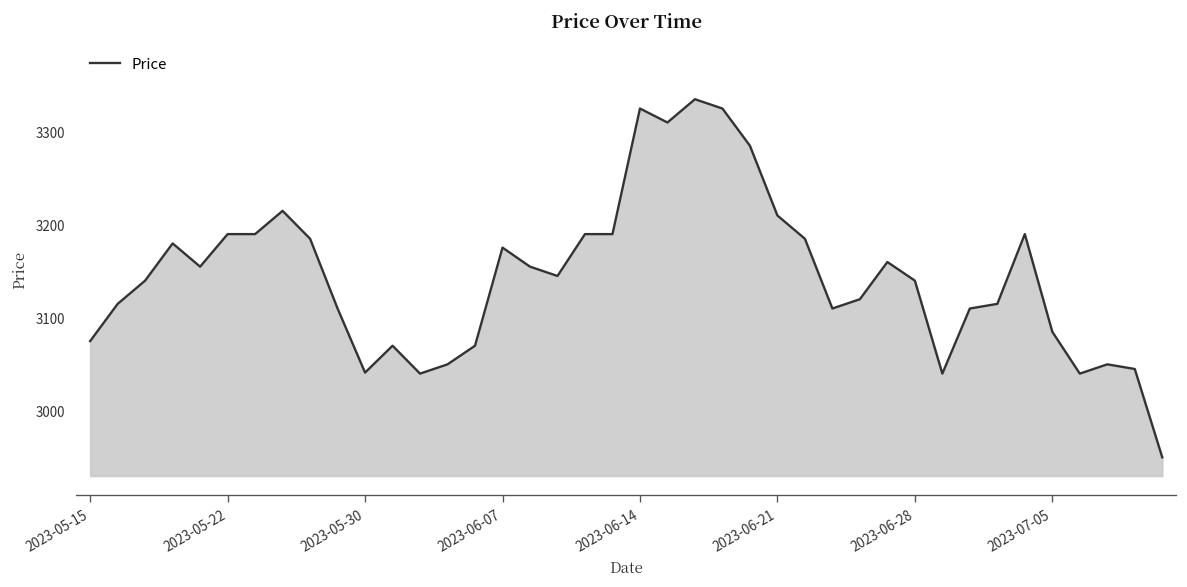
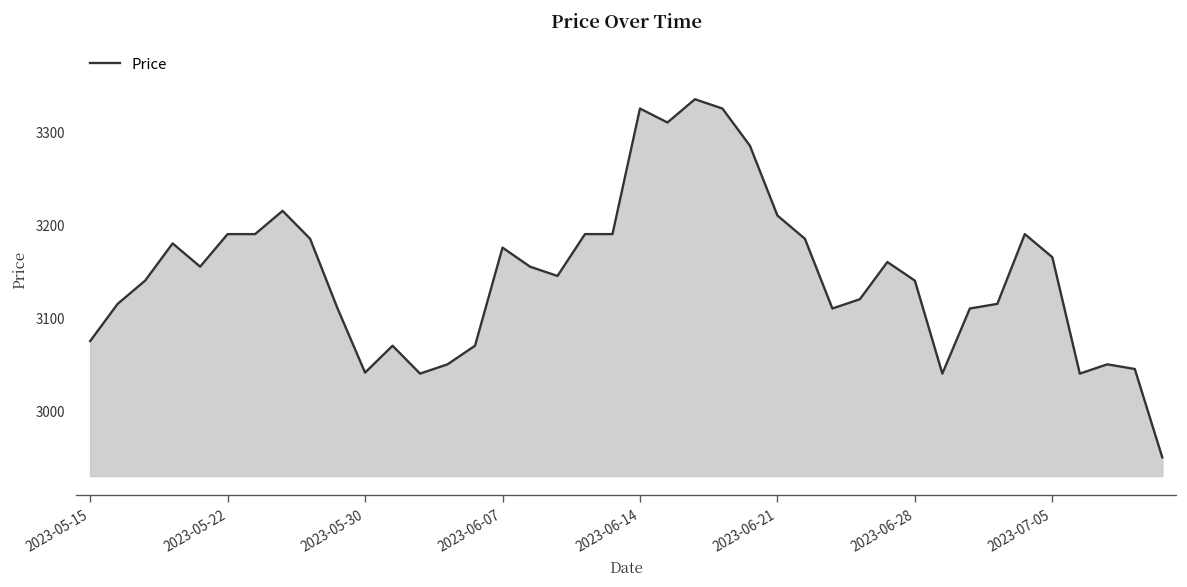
  {
    "2023-05-15": 3080,
    "2023-05-22": 3190,
    "2023-05-30": 3040,
    "2023-06-07": 3180,
    "2023-06-14": 3330,
    "2023-06-21": 3210,
    "2023-06-28": 3140,
-   "2023-07-05": 3090
+   "2023-07-05": 3170
  }
